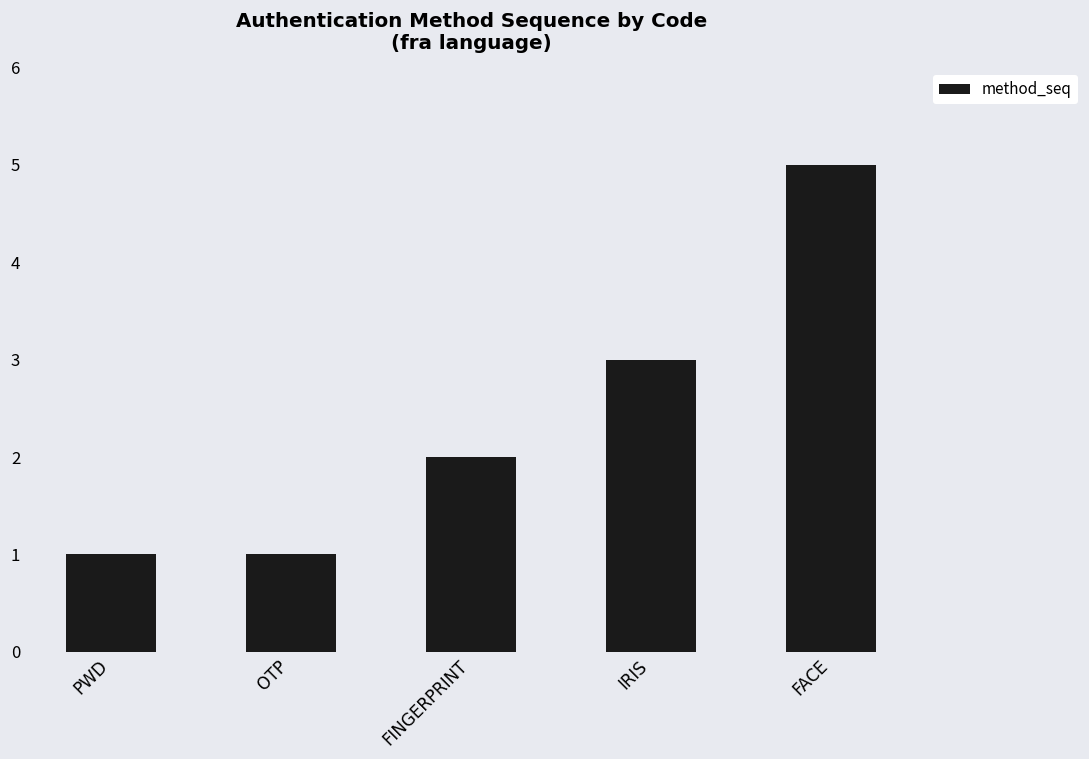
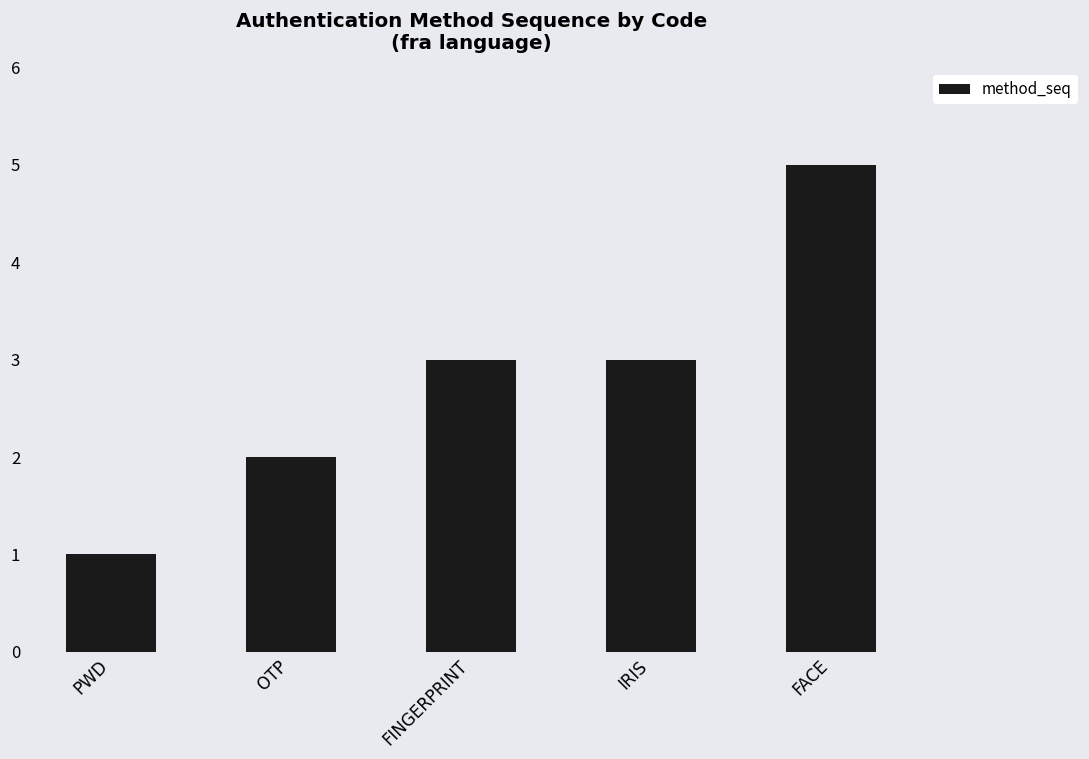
  {
    "PWD": 1,
-   "OTP": 1,
-   "FINGERPRINT": 2,
+   "OTP": 2,
+   "FINGERPRINT": 3,
    "IRIS": 3,
    "FACE": 5
  }
